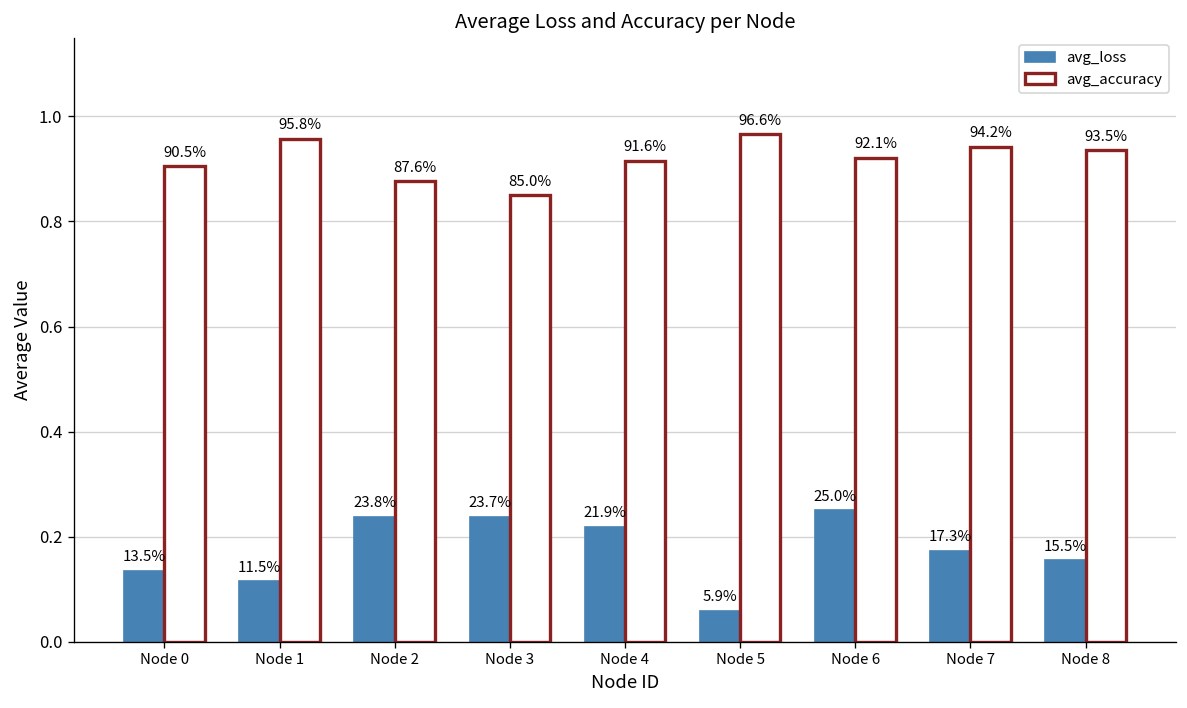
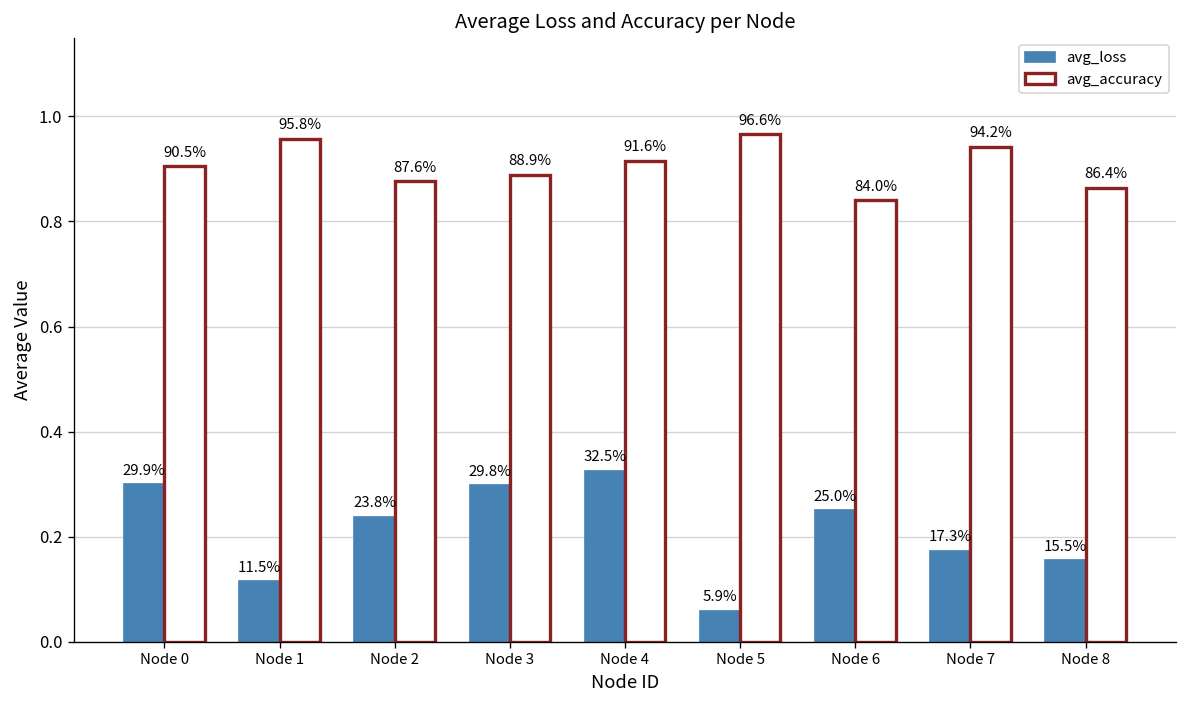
  {
    "avg_loss": {
-     "Node 0": "13.5%",
+     "Node 0": "29.9%",
      "Node 1": "11.5%",
      "Node 2": "23.8%",
-     "Node 3": "23.7%",
-     "Node 4": "21.9%",
+     "Node 3": "29.8%",
+     "Node 4": "32.5%",
      "Node 5": "5.9%",
      "Node 6": "25.0%",
      "Node 7": "17.3%",
      "Node 8": "15.5%"
    },
    "avg_accuracy": {
      "Node 0": "90.5%",
      "Node 1": "95.8%",
      "Node 2": "87.6%",
-     "Node 3": "85.0%",
+     "Node 3": "88.9%",
      "Node 4": "91.6%",
      "Node 5": "96.6%",
-     "Node 6": "92.1%",
+     "Node 6": "84.0%",
      "Node 7": "94.2%",
-     "Node 8": "93.5%"
+     "Node 8": "86.4%"
    }
  }
